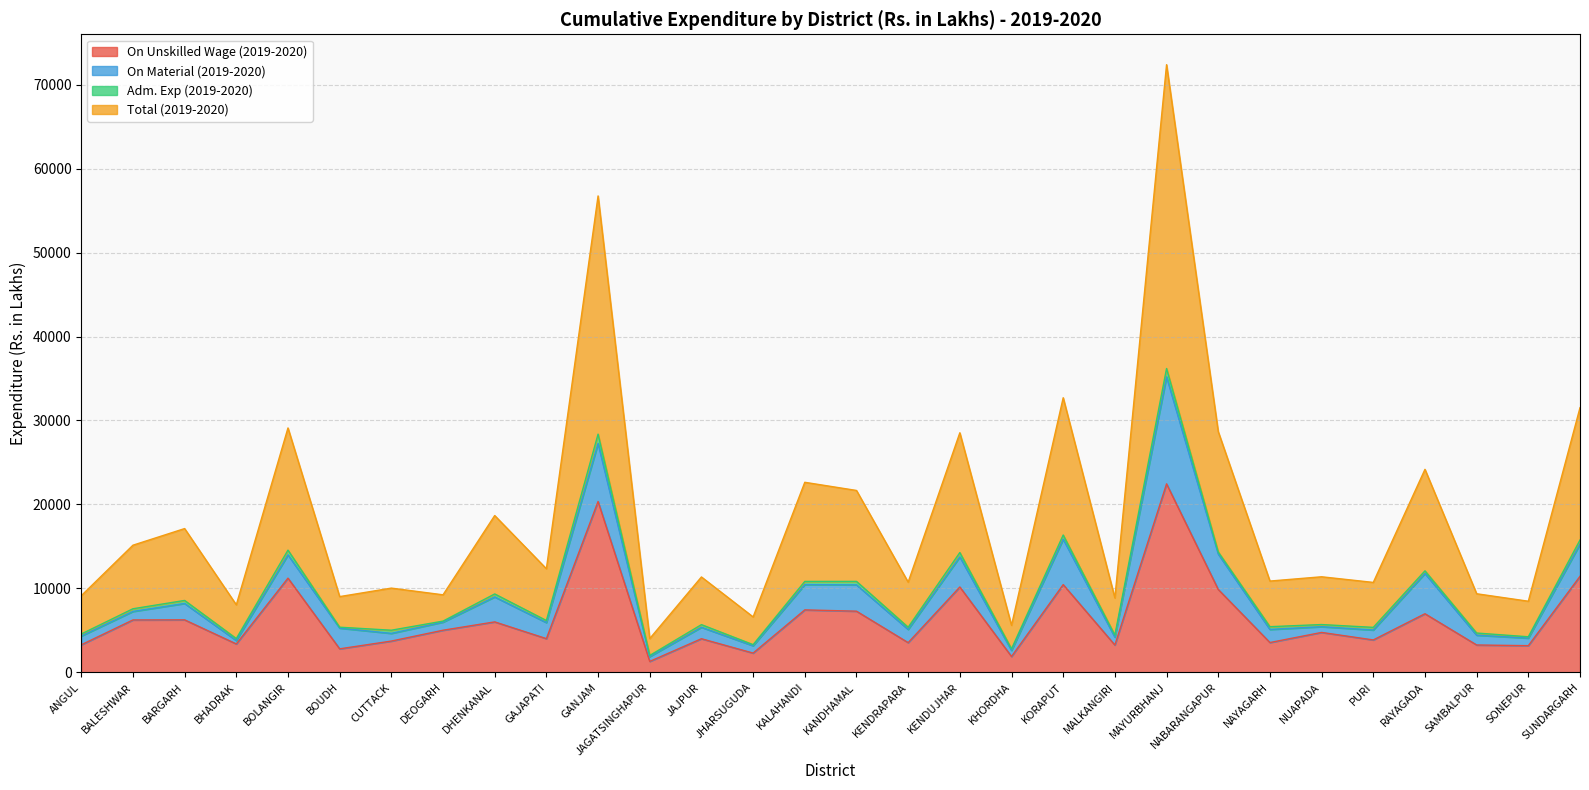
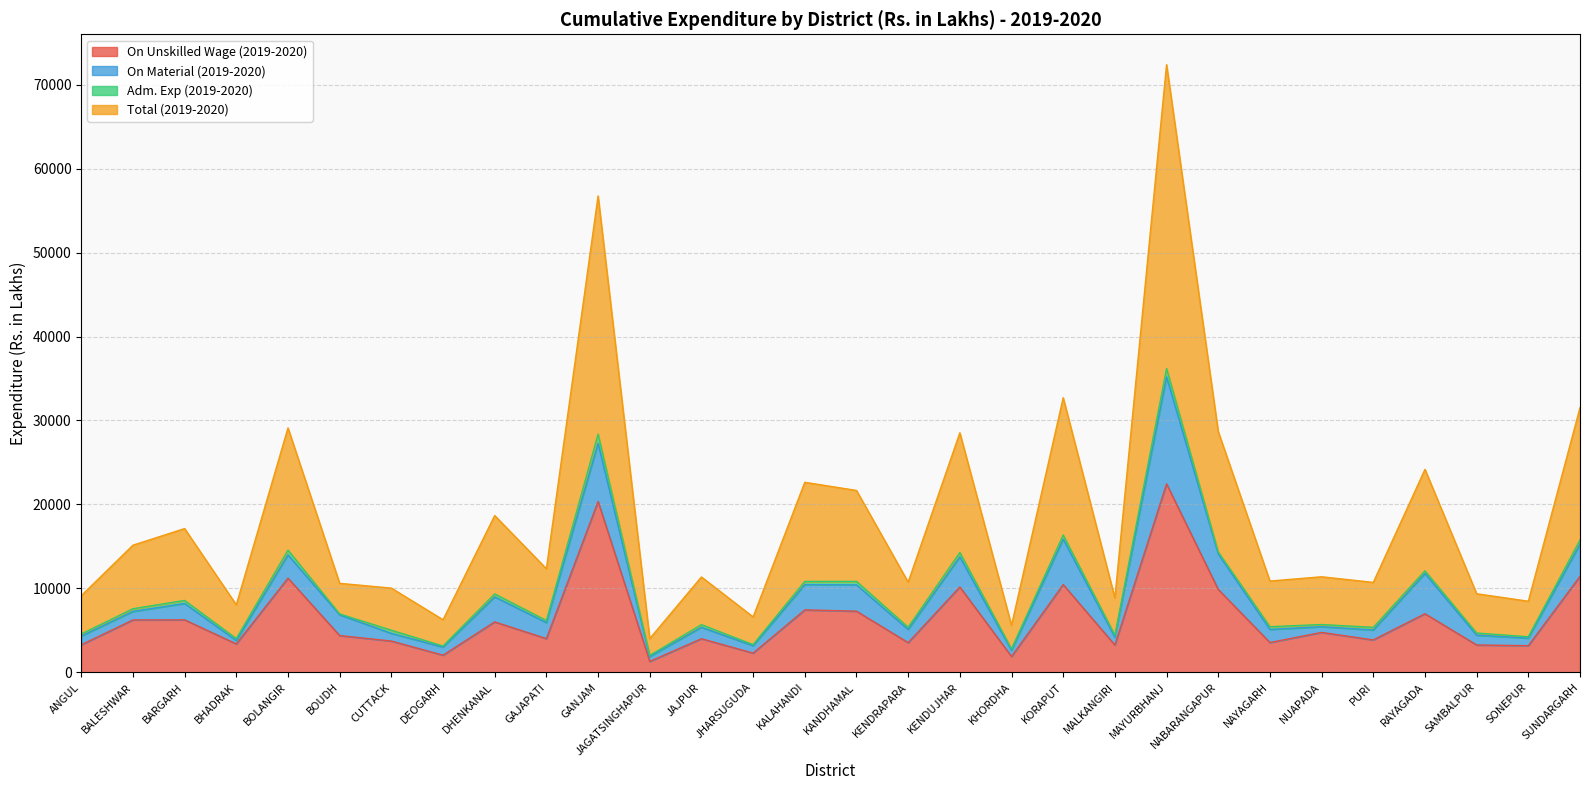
  {
    "On Unskilled Wage (2019-2020)": {
      "ANGUL": 3000,
      "BALESHWAR": 6000,
      "BARGARH": 6000,
      "BHADRAK": 3000,
      "BOLANGIR": 11000,
-     "BOUDH": 3000,
+     "BOUDH": 4000,
      "CUTTACK": 4000,
-     "DEOGARH": 5000,
+     "DEOGARH": 2000,
      "DHENKANAL": 6000,
      "GAJAPATI": 4000,
      "GANJAM": 20000,
      "JAGATSINGHAPUR": 1000,
      "JAJPUR": 4000,
      "JHARSUGUDA": 2000,
      "KALAHANDI": 7000,
      "KANDHAMAL": 7000,
      "KENDRAPARA": 4000,
      "KENDUJHAR": 10000,
      "KHORDHA": 2000,
      "KORAPUT": 10000,
      "MALKANGIRI": 3000,
      "MAYURBHANJ": 22000,
      "NABARANGAPUR": 10000,
      "NAYAGARH": 4000,
      "NUAPADA": 5000,
      "PURI": 4000,
      "RAYAGADA": 7000,
      "SAMBALPUR": 3000,
      "SONEPUR": 3000,
      "SUNDARGARH": 11000
    },
    "On Material (2019-2020)": {
      "BALESHWAR": 1000,
      "BARGARH": 2000,
      "BOLANGIR": 3000,
      "CUTTACK": 1000,
      "DHENKANAL": 3000,
      "GANJAM": 7000,
      "JAJPUR": 1000,
      "KALAHANDI": 3000,
      "KANDHAMAL": 3000,
      "KENDUJHAR": 4000,
      "KORAPUT": 5000,
      "MAYURBHANJ": 13000,
      "NAYAGARH": 2000,
      "PURI": 1000,
      "RAYAGADA": 5000,
      "SUNDARGARH": 4000
    },
    "Adm. Exp (2019-2020)": {
      "BALESHWAR": 0,
      "BARGARH": 0,
      "BOLANGIR": 1000,
      "CUTTACK": 0,
      "DHENKANAL": 0,
      "GANJAM": 1000,
      "JAJPUR": 0,
      "KALAHANDI": 0,
      "KANDHAMAL": 0,
      "KENDUJHAR": 1000,
      "KORAPUT": 0,
      "MAYURBHANJ": 1000,
      "NAYAGARH": 0,
      "PURI": 0,
      "RAYAGADA": 0,
      "SUNDARGARH": 0
    },
    "Total (2019-2020)": {
      "ANGUL": 5000,
      "BALESHWAR": 8000,
      "BARGARH": 9000,
      "BHADRAK": 4000,
      "BOLANGIR": 15000,
      "BOUDH": 4000,
      "CUTTACK": 5000,
      "DEOGARH": 3000,
      "DHENKANAL": 9000,
      "GAJAPATI": 6000,
      "GANJAM": 28000,
      "JAGATSINGHAPUR": 2000,
      "JAJPUR": 6000,
      "JHARSUGUDA": 3000,
      "KALAHANDI": 12000,
      "KANDHAMAL": 11000,
      "KENDRAPARA": 5000,
      "KENDUJHAR": 14000,
      "KHORDHA": 3000,
      "KORAPUT": 16000,
      "MALKANGIRI": 4000,
      "MAYURBHANJ": 36000,
      "NABARANGAPUR": 14000,
      "NAYAGARH": 5000,
      "NUAPADA": 6000,
      "PURI": 5000,
      "RAYAGADA": 12000,
      "SAMBALPUR": 5000,
      "SONEPUR": 4000,
      "SUNDARGARH": 16000
    }
  }
